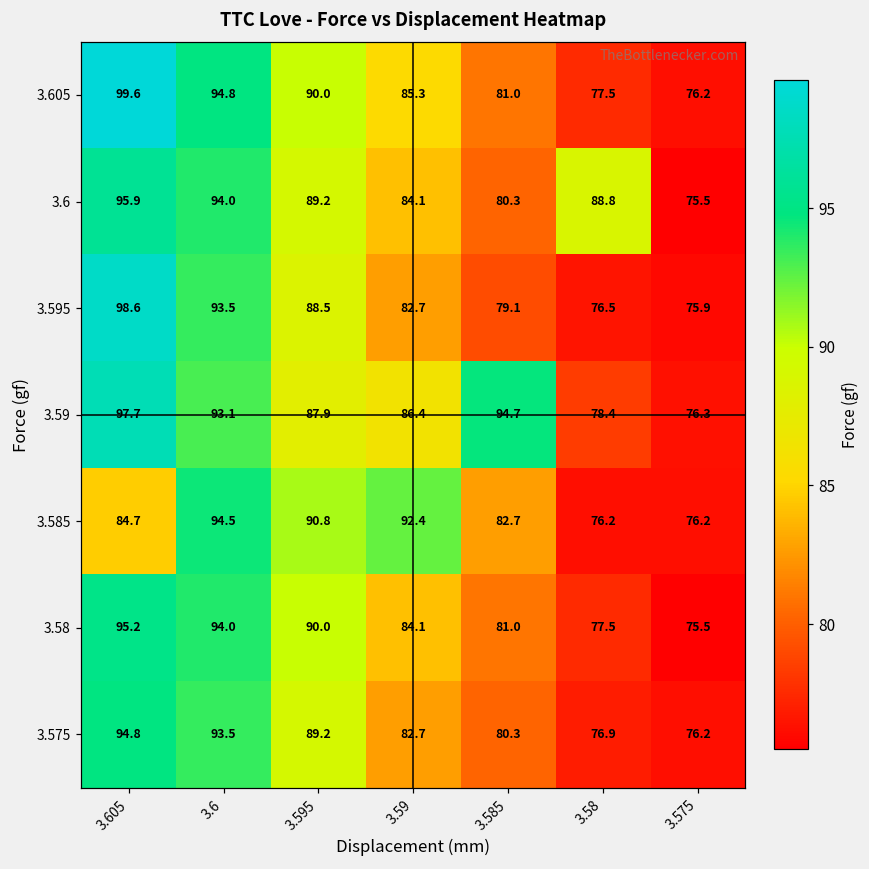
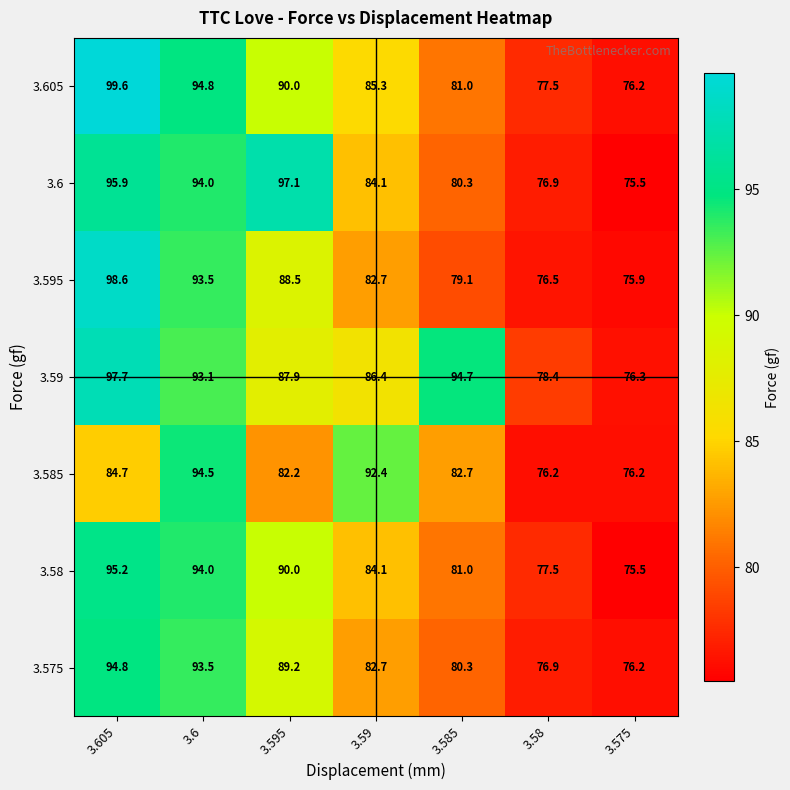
  {
    "3.605": {
      "3.605": 99.6,
      "3.6": 94.8,
      "3.595": 90.0,
      "3.59": 85.3,
      "3.585": 81.0,
      "3.58": 77.5
    },
    "3.6": {
      "3.605": 95.9,
      "3.6": 94.0,
-     "3.595": 89.2,
+     "3.595": 97.1,
      "3.59": 84.1,
      "3.585": 80.3,
-     "3.58": 88.8,
+     "3.58": 76.9,
      "3.575": 75.5
    },
    "3.595": {
      "3.605": 98.6,
      "3.6": 93.5,
      "3.595": 88.5,
      "3.59": 82.7,
      "3.585": 79.1,
      "3.58": 76.5,
      "3.575": 75.9
    },
    "3.59": {
      "3.605": 97.7,
      "3.6": 93.1,
      "3.595": 87.9,
      "3.59": 86.4,
      "3.585": 94.7,
      "3.58": 78.4,
      "3.575": 76.3
    },
    "3.585": {
      "3.605": 84.7,
      "3.6": 94.5,
-     "3.595": 90.8,
+     "3.595": 82.2,
      "3.59": 92.4,
      "3.585": 82.7,
      "3.58": 76.2,
      "3.575": 76.2
    },
    "3.58": {
      "3.605": 95.2,
      "3.6": 94.0,
      "3.595": 90.0,
      "3.59": 84.1,
      "3.585": 81.0,
      "3.58": 77.5,
      "3.575": 75.5
    },
    "3.575": {
      "3.605": 94.8,
      "3.6": 93.5,
      "3.595": 89.2,
      "3.59": 82.7,
      "3.585": 80.3,
      "3.58": 76.9,
      "3.575": 76.2
    }
  }
